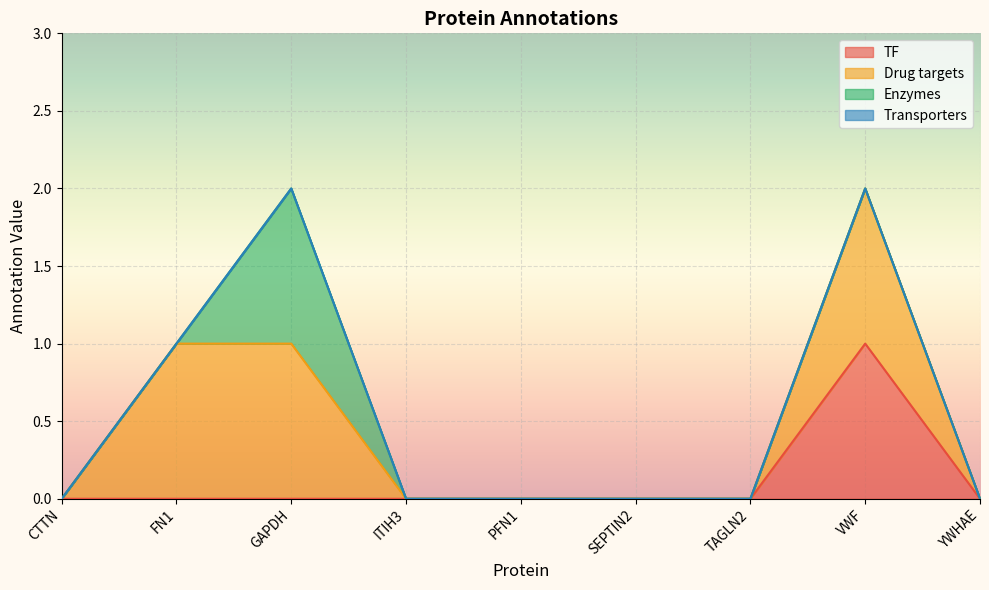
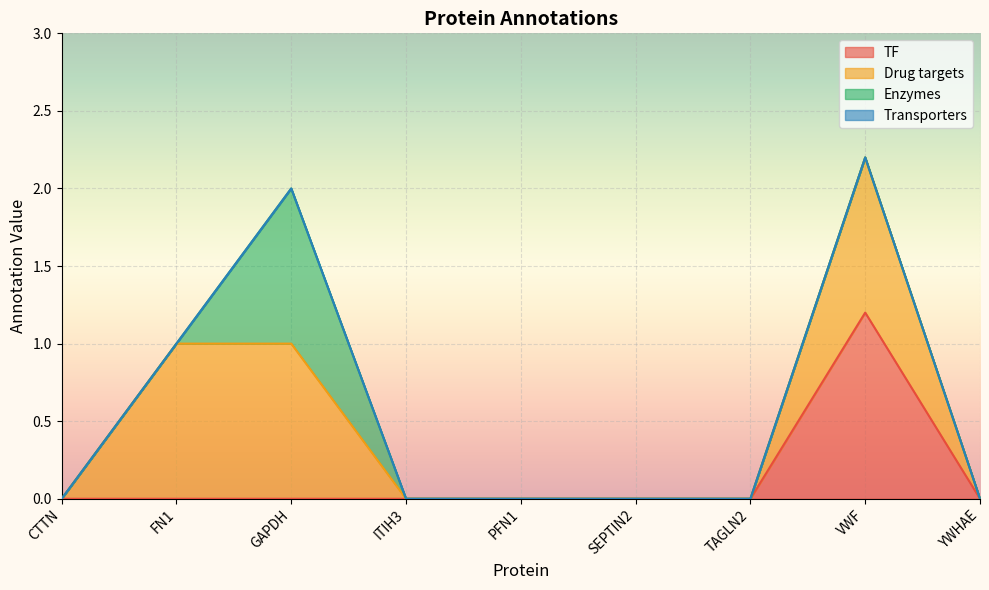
  {
    "TF": {
      "FN1": 0.0,
      "GAPDH": 0.0,
-     "VWF": 1.0
+     "VWF": 1.2
    },
    "Drug targets": {
      "GAPDH": 1.0
    }
  }
